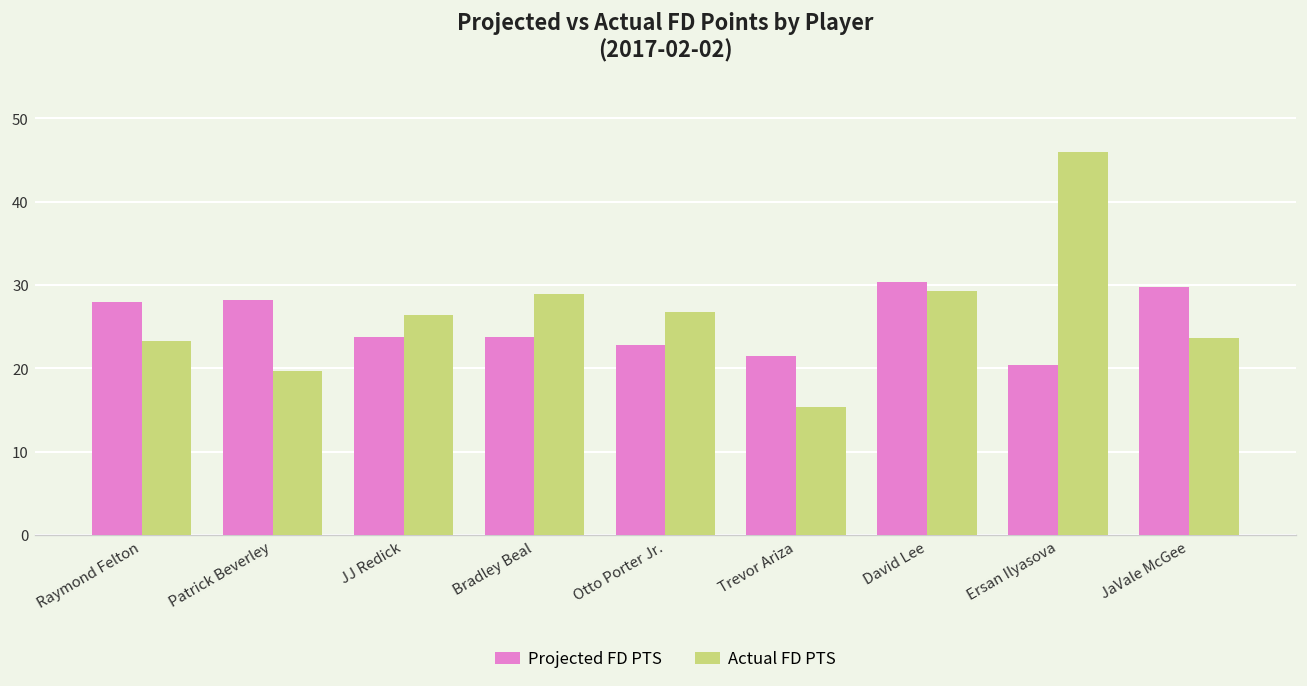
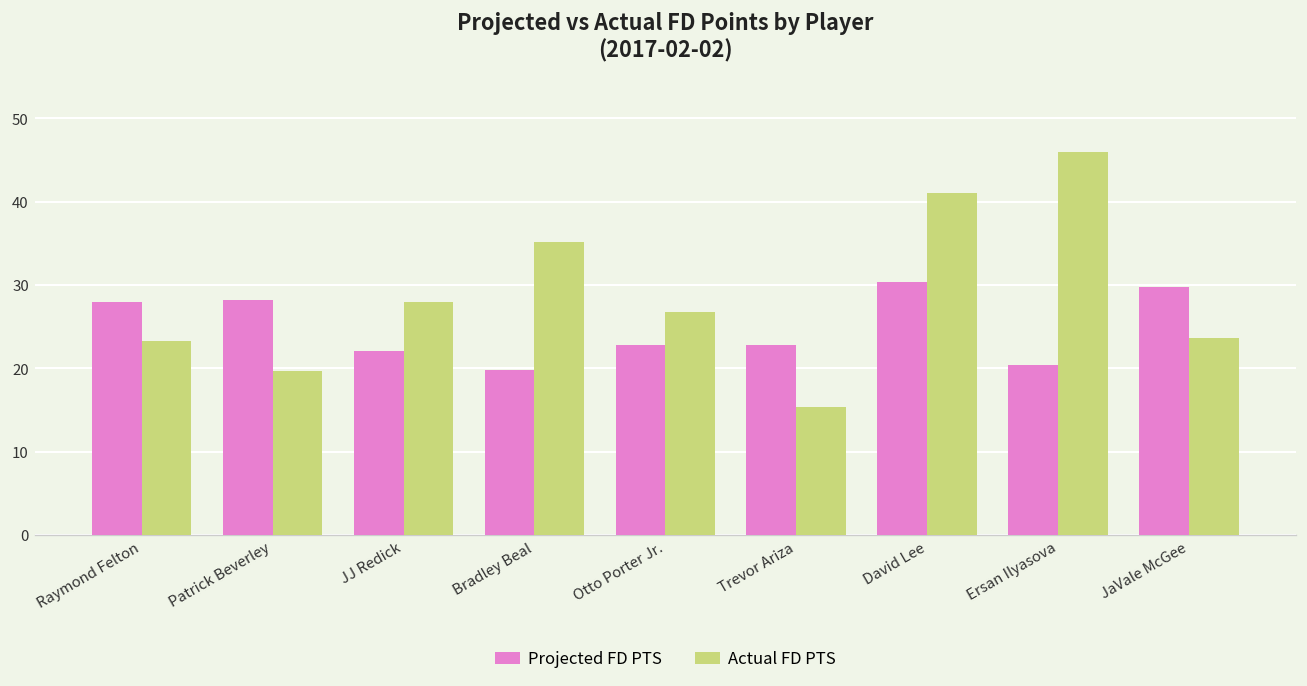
  {
    "Projected FD PTS": {
      "Raymond Felton": 28,
      "Patrick Beverley": 28,
-     "JJ Redick": 24,
-     "Bradley Beal": 24,
+     "JJ Redick": 22,
+     "Bradley Beal": 20,
      "Otto Porter Jr.": 23,
-     "Trevor Ariza": 22,
+     "Trevor Ariza": 23,
      "David Lee": 30,
      "Ersan Ilyasova": 20,
      "JaVale McGee": 30
    },
    "Actual FD PTS": {
      "Raymond Felton": 23,
      "Patrick Beverley": 20,
-     "JJ Redick": 26,
-     "Bradley Beal": 29,
+     "JJ Redick": 28,
+     "Bradley Beal": 35,
      "Otto Porter Jr.": 27,
      "Trevor Ariza": 15,
-     "David Lee": 29,
+     "David Lee": 41,
      "Ersan Ilyasova": 46,
      "JaVale McGee": 24
    }
  }
